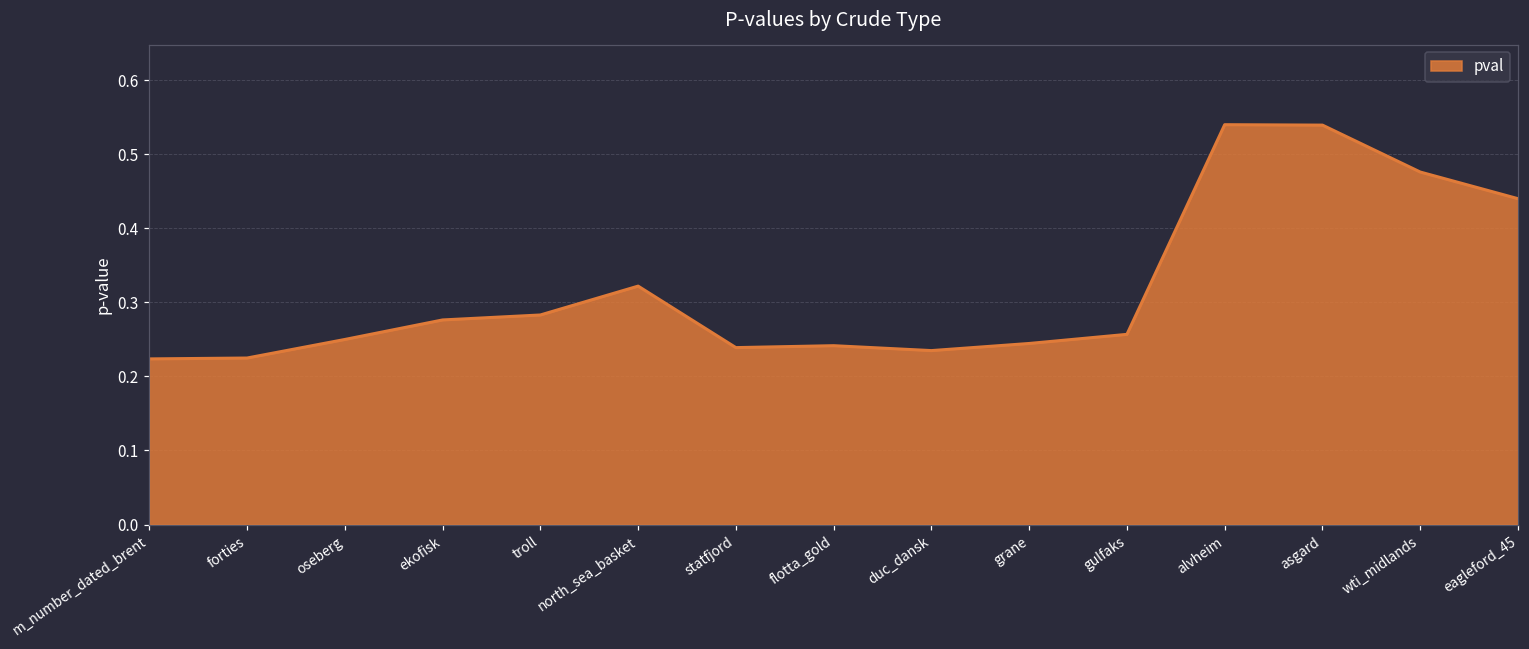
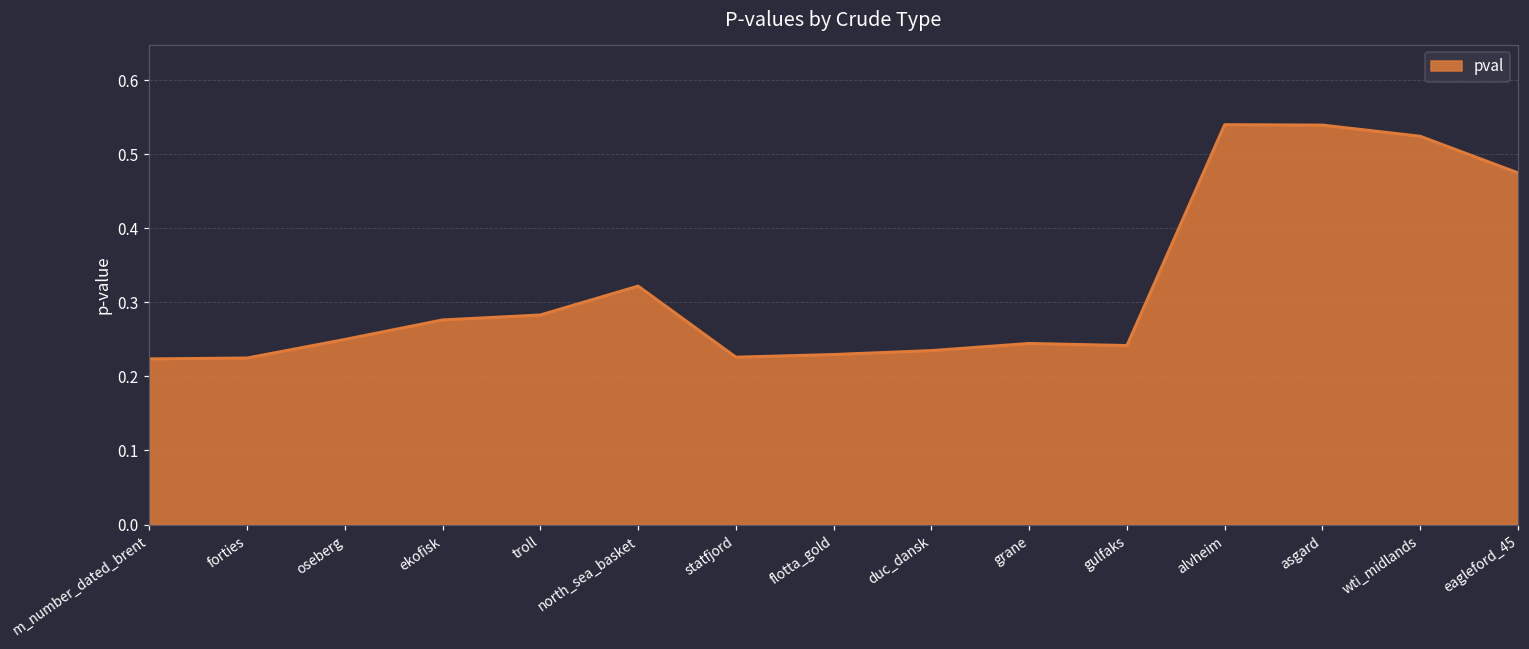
  {
    "m_number_dated_brent": 0.22,
    "forties": 0.22,
    "oseberg": 0.25,
    "ekofisk": 0.28,
    "troll": 0.28,
    "north_sea_basket": 0.32,
-   "statfjord": 0.24,
-   "flotta_gold": 0.24,
+   "statfjord": 0.23,
+   "flotta_gold": 0.23,
    "duc_dansk": 0.23,
    "grane": 0.24,
-   "gulfaks": 0.26,
+   "gulfaks": 0.24,
    "alvheim": 0.54,
    "asgard": 0.54,
-   "wti_midlands": 0.48,
-   "eagleford_45": 0.44
+   "wti_midlands": 0.52,
+   "eagleford_45": 0.48
  }
